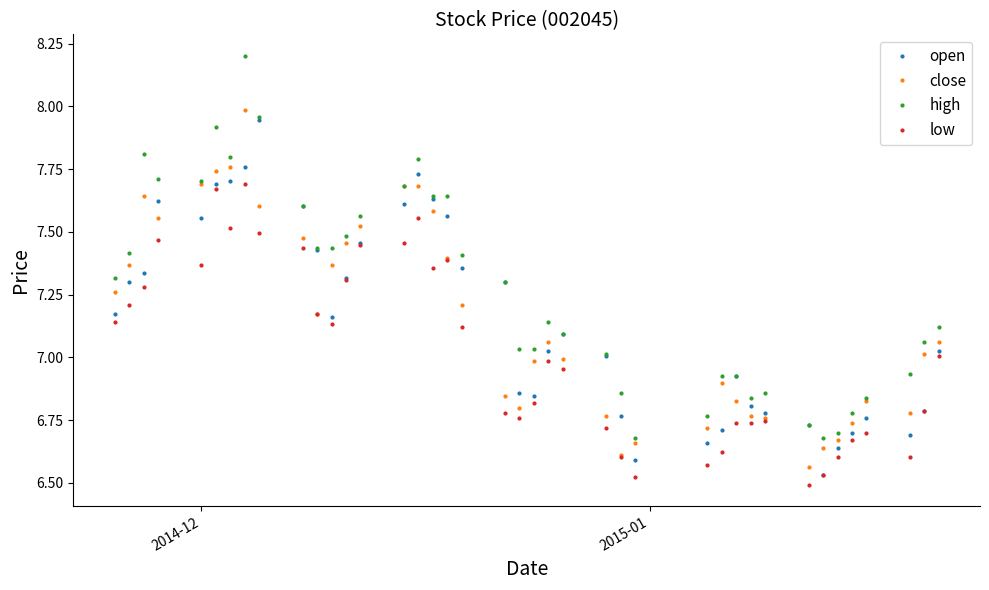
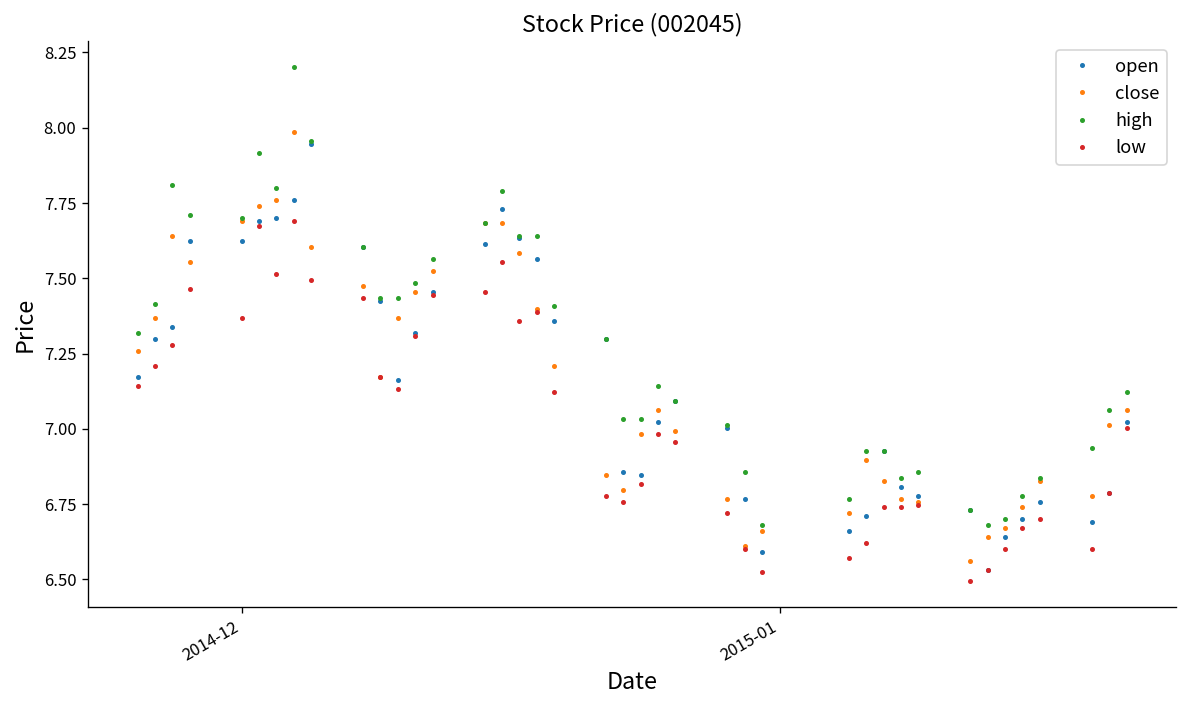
  {
    "open": {
-     "2014-12": 7.55
+     "2014-12": 7.63
    },
    "low": {
      "2014-12": 7.37
    }
  }
